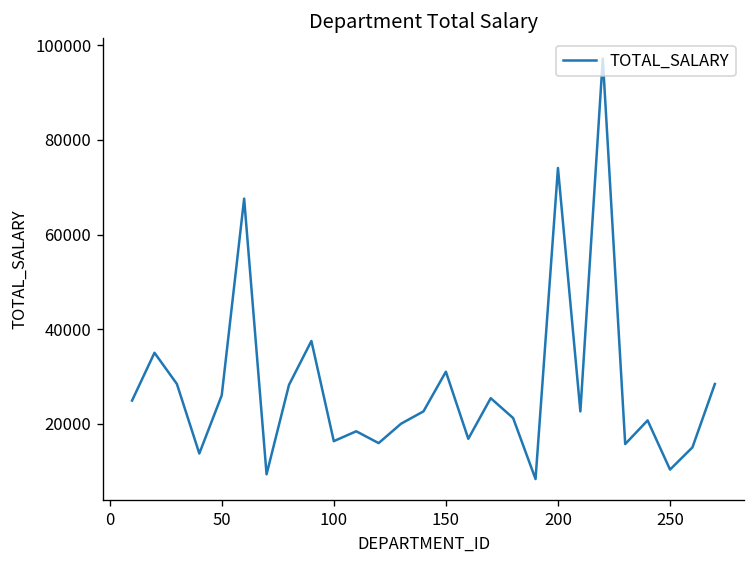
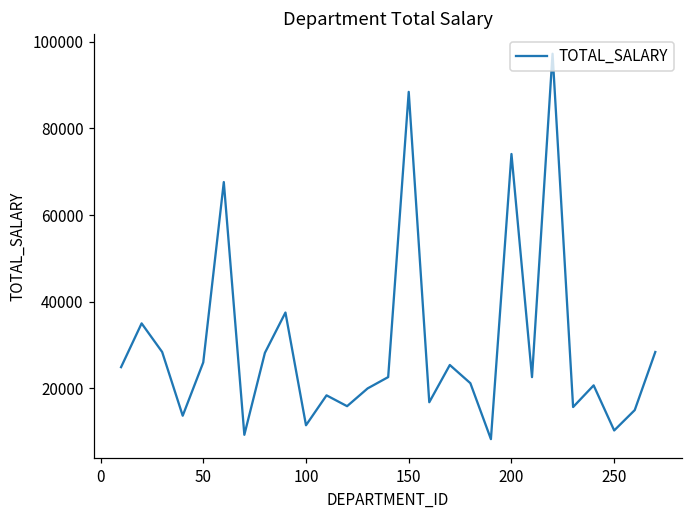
  {
    "50": 26000,
-   "100": 16000,
-   "150": 31000,
+   "100": 12000,
+   "150": 88000,
    "200": 74000,
    "250": 10000
  }
